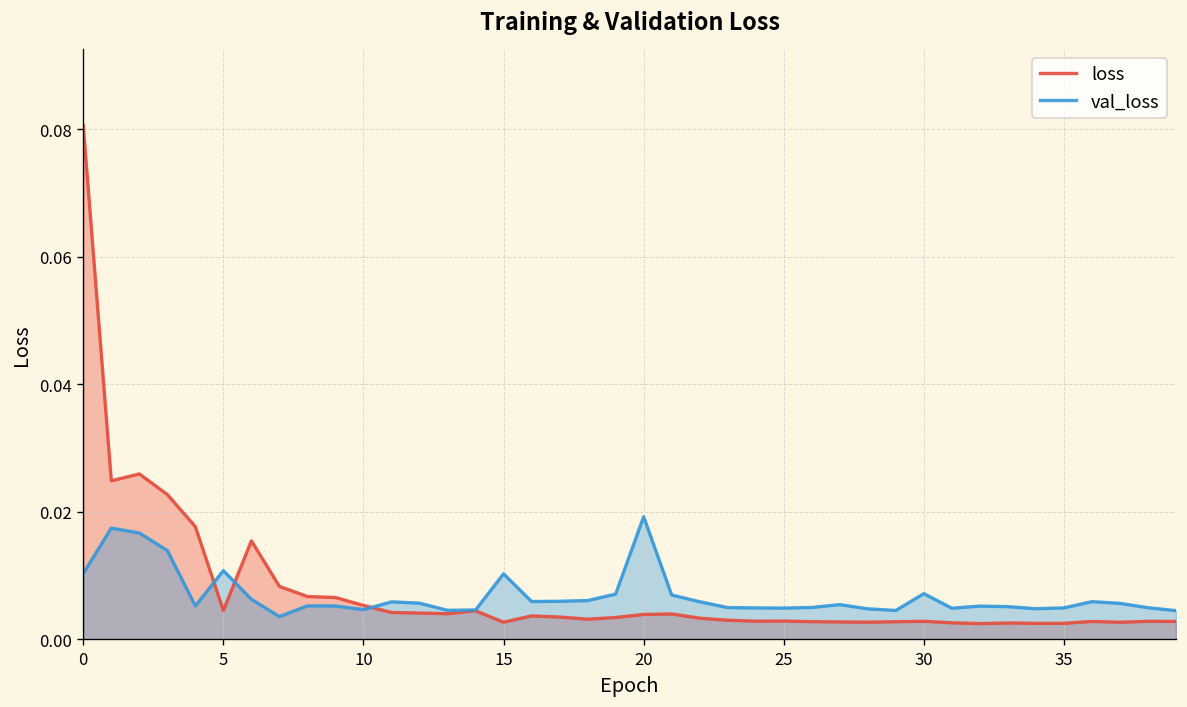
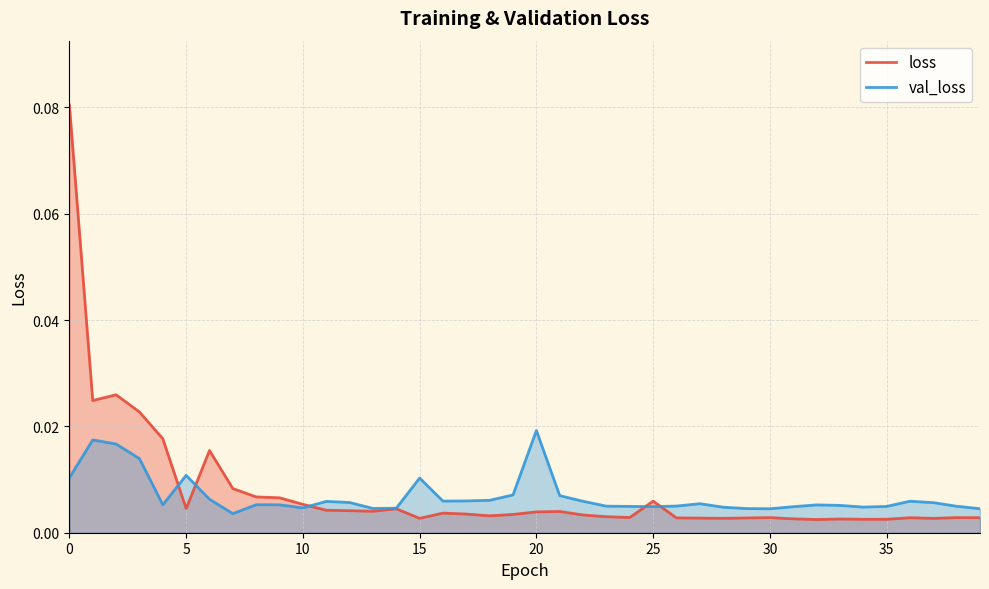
  {
    "loss": {
      "0": 0.080,
      "5": 0.005,
      "10": 0.005,
      "15": 0.003,
      "20": 0.004,
-     "25": 0.003,
+     "25": 0.006,
      "30": 0.003,
      "35": 0.003
    },
    "val_loss": {
      "0": 0.010,
      "5": 0.011,
      "10": 0.005,
      "15": 0.010,
      "20": 0.019,
      "25": 0.005,
-     "30": 0.007,
+     "30": 0.005,
      "35": 0.005
    }
  }
